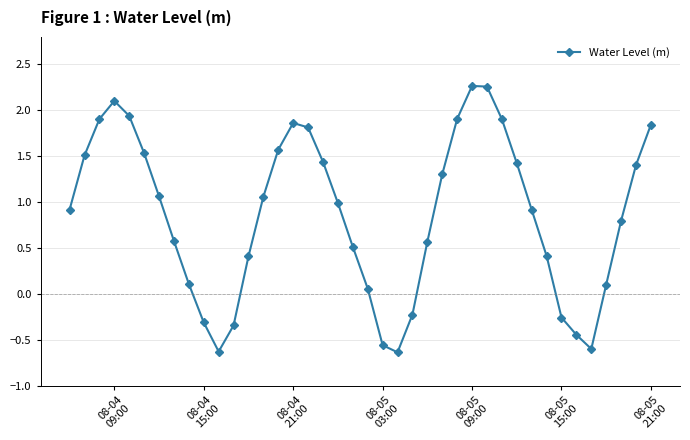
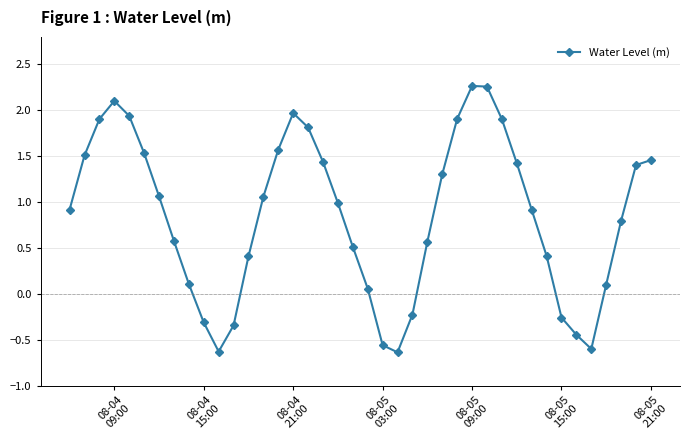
  {
    "08-04 09:00": 2.1,
    "08-04 15:00": -0.3,
-   "08-04 21:00": 1.9,
+   "08-04 21:00": 2.0,
    "08-05 03:00": -0.6,
    "08-05 09:00": 2.3,
    "08-05 15:00": -0.3,
-   "08-05 21:00": 1.8
+   "08-05 21:00": 1.5
  }
